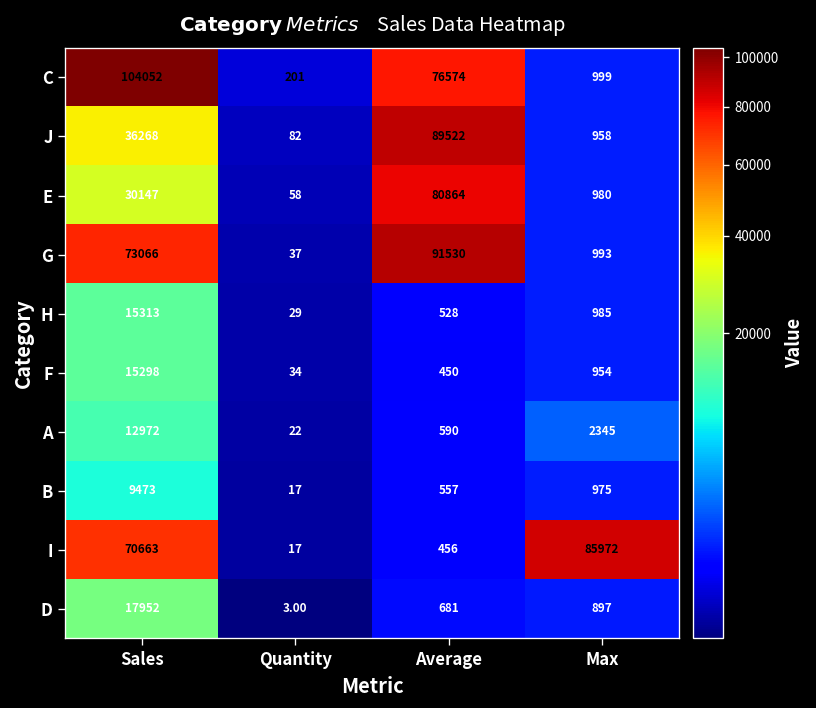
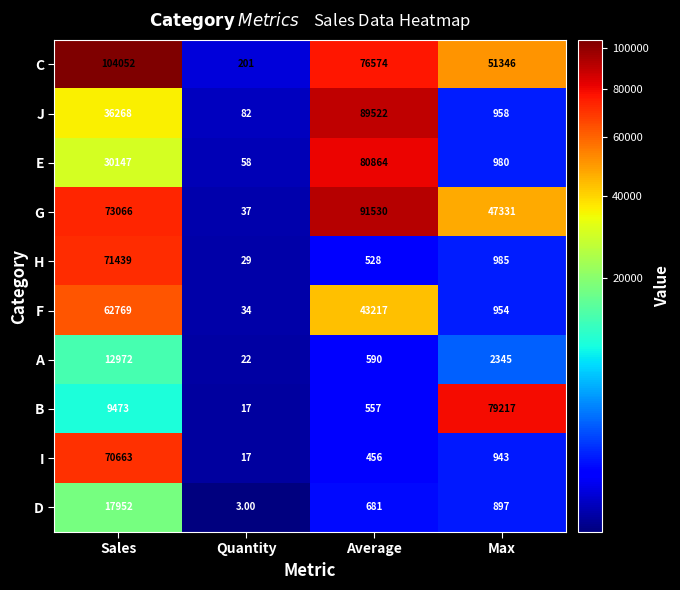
  {
    "C": {
      "Sales": 104052,
      "Quantity": 201,
      "Average": 76574,
-     "Max": 999
+     "Max": 51346
    },
    "J": {
      "Sales": 36268,
      "Quantity": 82,
      "Average": 89522,
      "Max": 958
    },
    "E": {
      "Sales": 30147,
      "Quantity": 58,
      "Average": 80864,
      "Max": 980
    },
    "G": {
      "Sales": 73066,
      "Quantity": 37,
      "Average": 91530,
-     "Max": 993
+     "Max": 47331
    },
    "H": {
-     "Sales": 15313,
+     "Sales": 71439,
      "Quantity": 29,
      "Average": 528,
      "Max": 985
    },
    "F": {
-     "Sales": 15298,
+     "Sales": 62769,
      "Quantity": 34,
-     "Average": 450,
+     "Average": 43217,
      "Max": 954
    },
    "A": {
      "Sales": 12972,
      "Quantity": 22,
      "Average": 590,
      "Max": 2345
    },
    "B": {
      "Sales": 9473,
      "Quantity": 17,
      "Average": 557,
-     "Max": 975
+     "Max": 79217
    },
    "I": {
      "Sales": 70663,
      "Quantity": 17,
      "Average": 456,
-     "Max": 85972
+     "Max": 943
    },
    "D": {
      "Sales": 17952,
      "Quantity": 3.00,
      "Average": 681,
      "Max": 897
    }
  }
